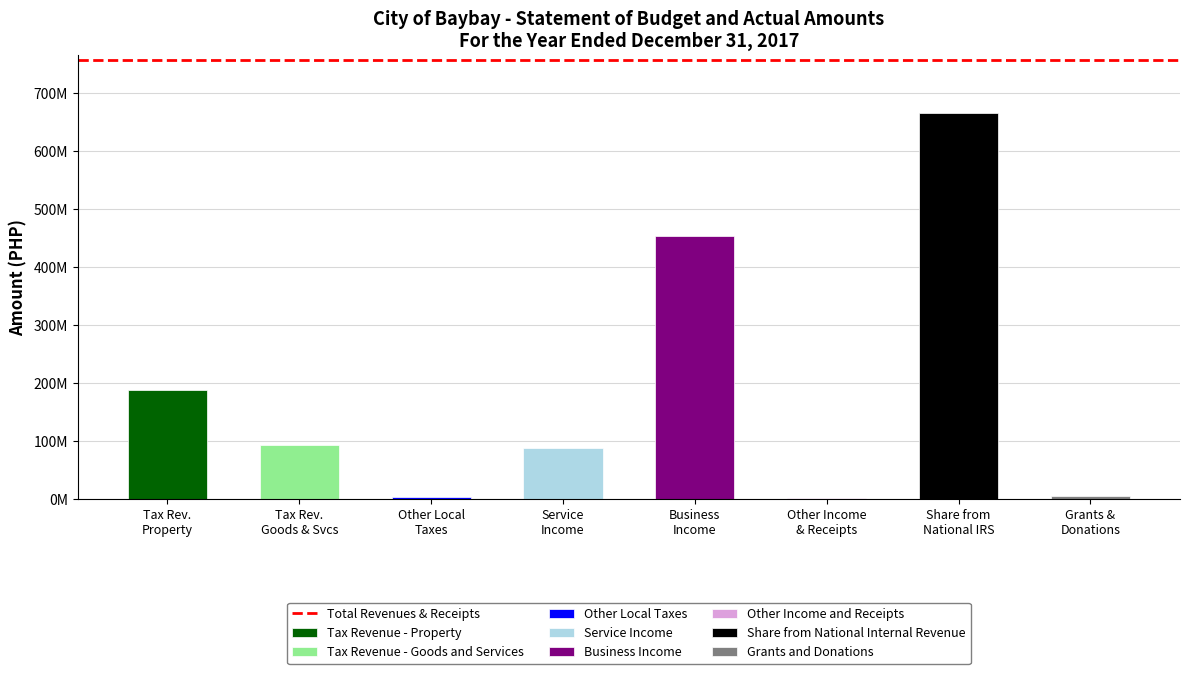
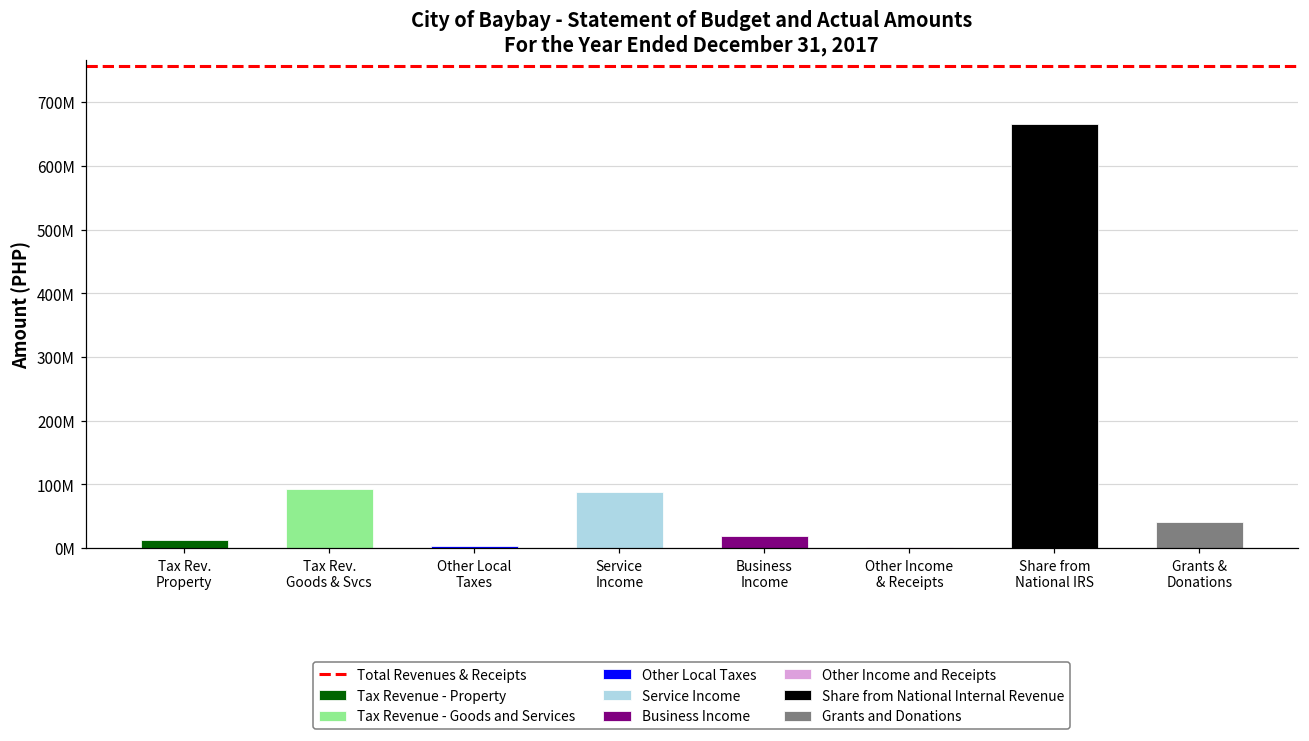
  {
-   "Tax Rev. Property": 190000000,
+   "Tax Rev. Property": 10000000,
    "Tax Rev. Goods & Svcs": 90000000,
    "Service Income": 90000000,
-   "Business Income": 450000000,
+   "Business Income": 20000000,
    "Share from National IRS": 670000000,
-   "Grants & Donations": 0
+   "Grants & Donations": 40000000
  }
